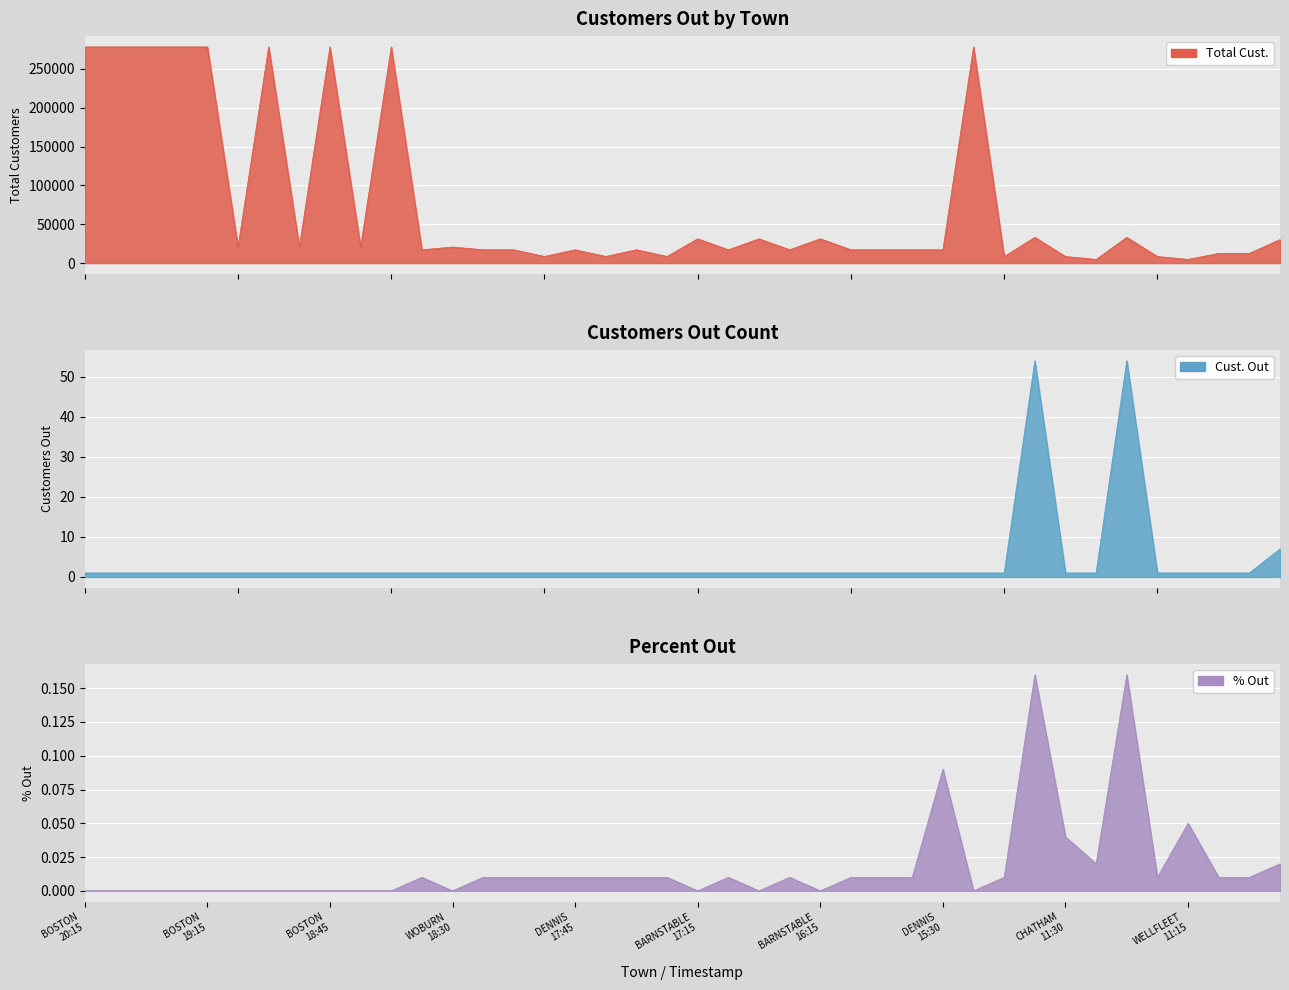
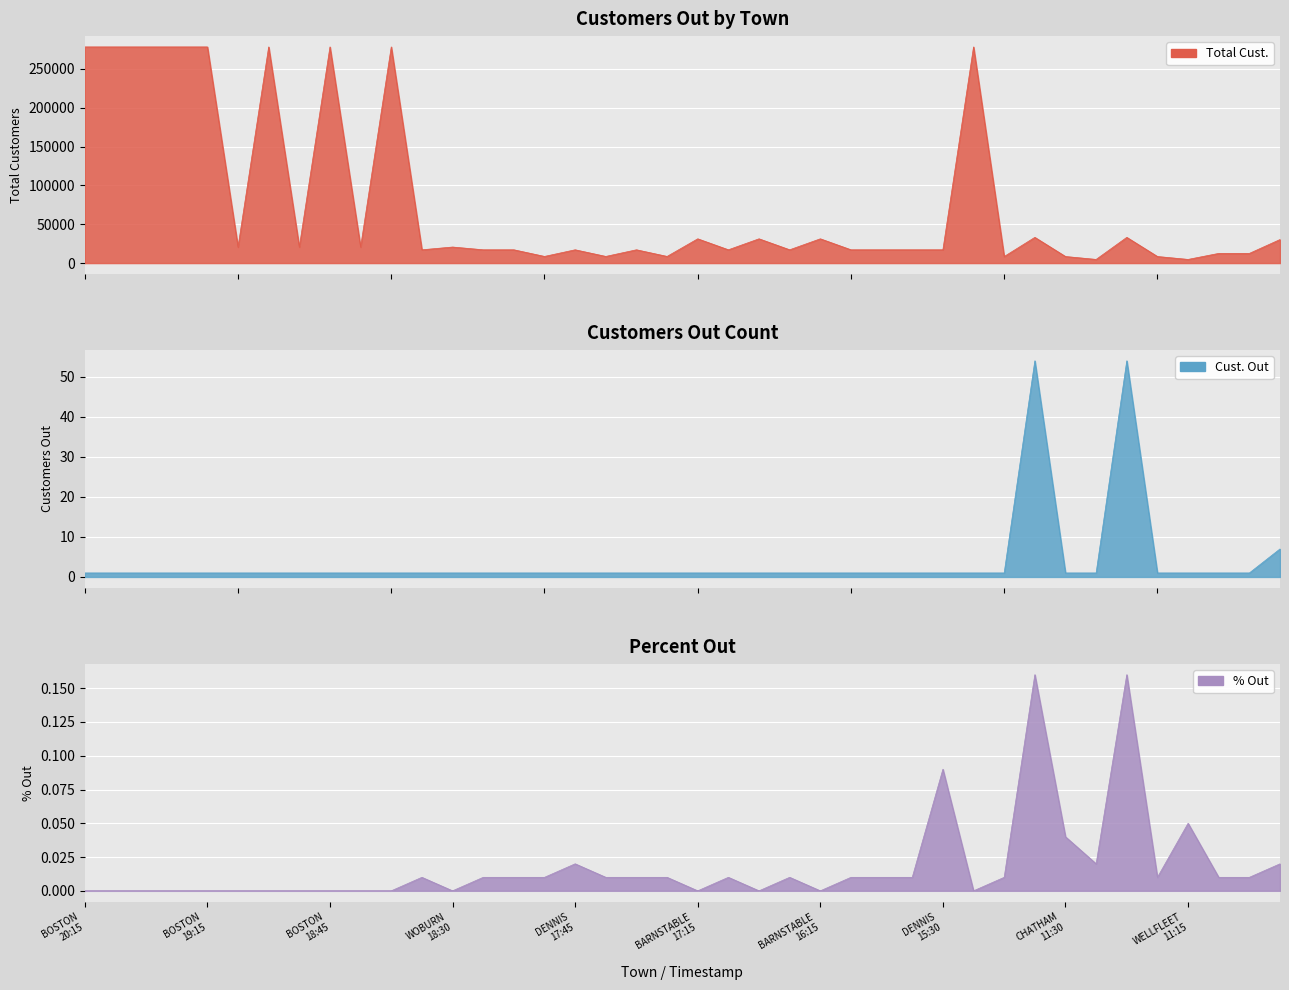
  {
    "Percent Out": {
      "BOSTON 20:15": 0.00,
      "BOSTON 19:15": 0.00,
      "BOSTON 18:45": 0.00,
      "WOBURN 18:30": 0.00,
-     "DENNIS 17:45": 0.01,
+     "DENNIS 17:45": 0.02,
      "BARNSTABLE 17:15": 0.00,
      "BARNSTABLE 16:15": 0.00,
      "DENNIS 15:30": 0.09,
      "CHATHAM 11:30": 0.04,
      "WELLFLEET 11:15": 0.05
    }
  }
